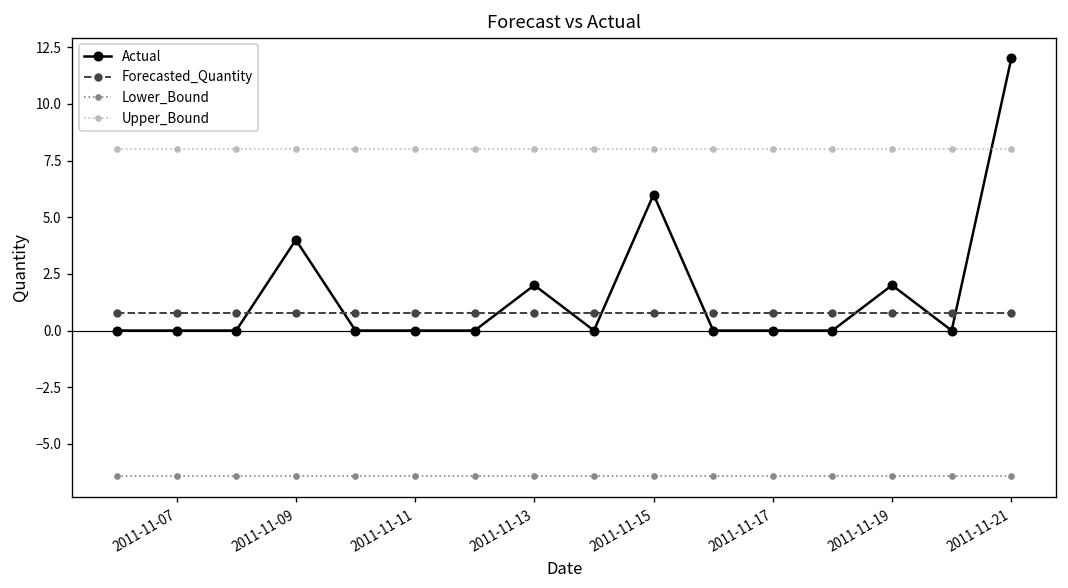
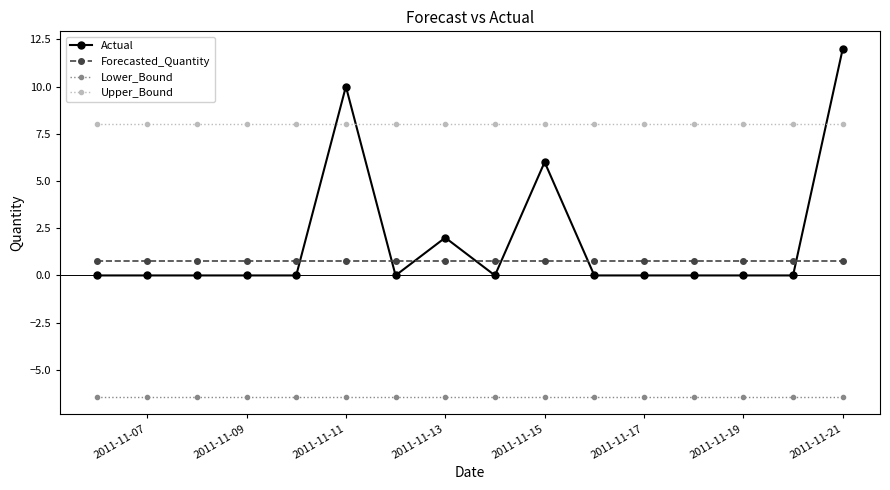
  {
    "Actual": {
      "2011-11-07": 0,
-     "2011-11-09": 4,
-     "2011-11-11": 0,
+     "2011-11-09": 0,
+     "2011-11-11": 10,
      "2011-11-13": 2,
      "2011-11-15": 6,
      "2011-11-17": 0,
-     "2011-11-19": 2,
+     "2011-11-19": 0,
      "2011-11-21": 12
    },
    "Forecasted_Quantity": {
      "2011-11-07": 0.8,
      "2011-11-09": 0.8,
      "2011-11-11": 0.8,
      "2011-11-13": 0.8,
      "2011-11-15": 0.8,
      "2011-11-17": 0.8,
      "2011-11-19": 0.8,
      "2011-11-21": 0.8
    },
    "Lower_Bound": {
      "2011-11-07": -6.4,
      "2011-11-09": -6.4,
      "2011-11-11": -6.4,
      "2011-11-13": -6.4,
      "2011-11-15": -6.4,
      "2011-11-17": -6.4,
      "2011-11-19": -6.4,
      "2011-11-21": -6.4
    },
    "Upper_Bound": {
      "2011-11-07": 8,
      "2011-11-09": 8,
      "2011-11-11": 8,
      "2011-11-13": 8,
      "2011-11-15": 8,
      "2011-11-17": 8,
      "2011-11-19": 8,
      "2011-11-21": 8
    }
  }
